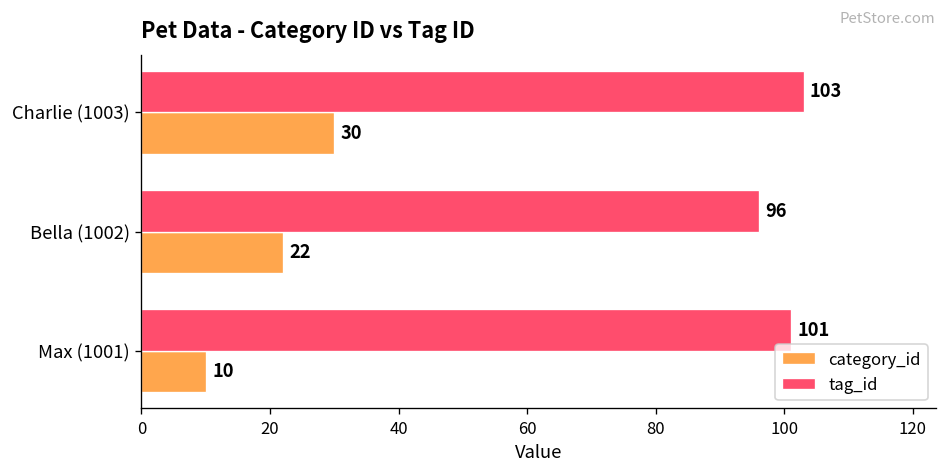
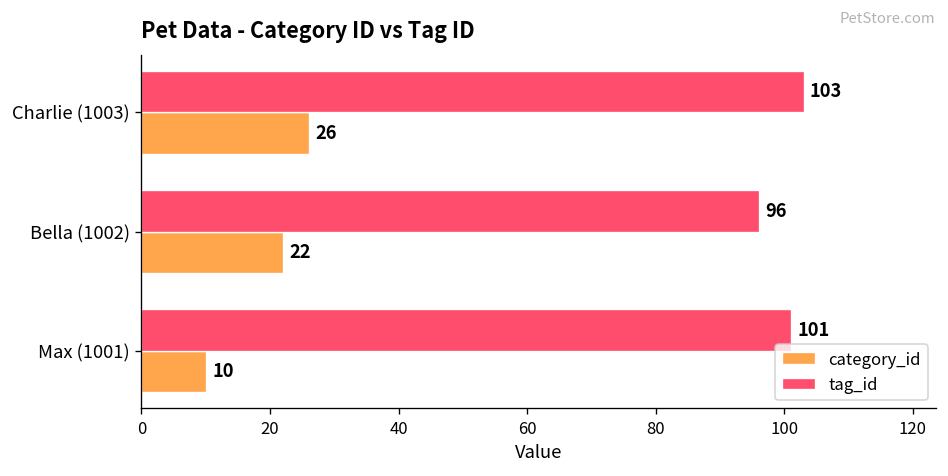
  {
    "category_id": {
-     "Charlie (1003)": 30,
+     "Charlie (1003)": 26,
      "Bella (1002)": 22,
      "Max (1001)": 10
    },
    "tag_id": {
      "Charlie (1003)": 103,
      "Bella (1002)": 96,
      "Max (1001)": 101
    }
  }
